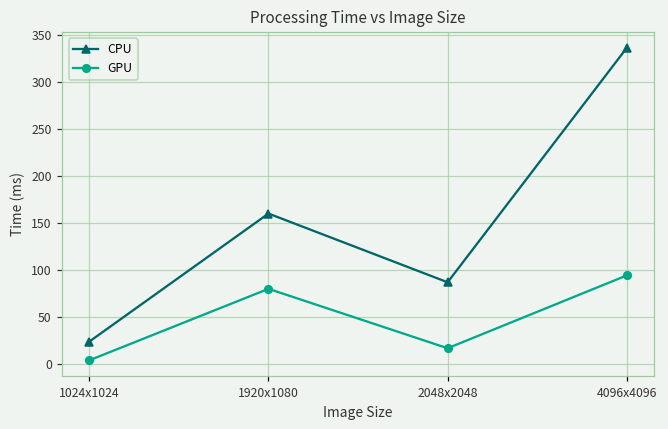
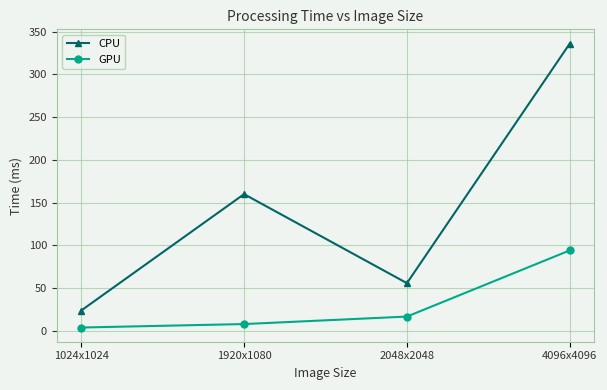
  {
    "CPU": {
      "1024x1024": 20,
      "1920x1080": 160,
-     "2048x2048": 90,
+     "2048x2048": 60,
      "4096x4096": 340
    },
    "GPU": {
      "1024x1024": 0,
-     "1920x1080": 80,
+     "1920x1080": 10,
      "2048x2048": 20,
      "4096x4096": 90
    }
  }
